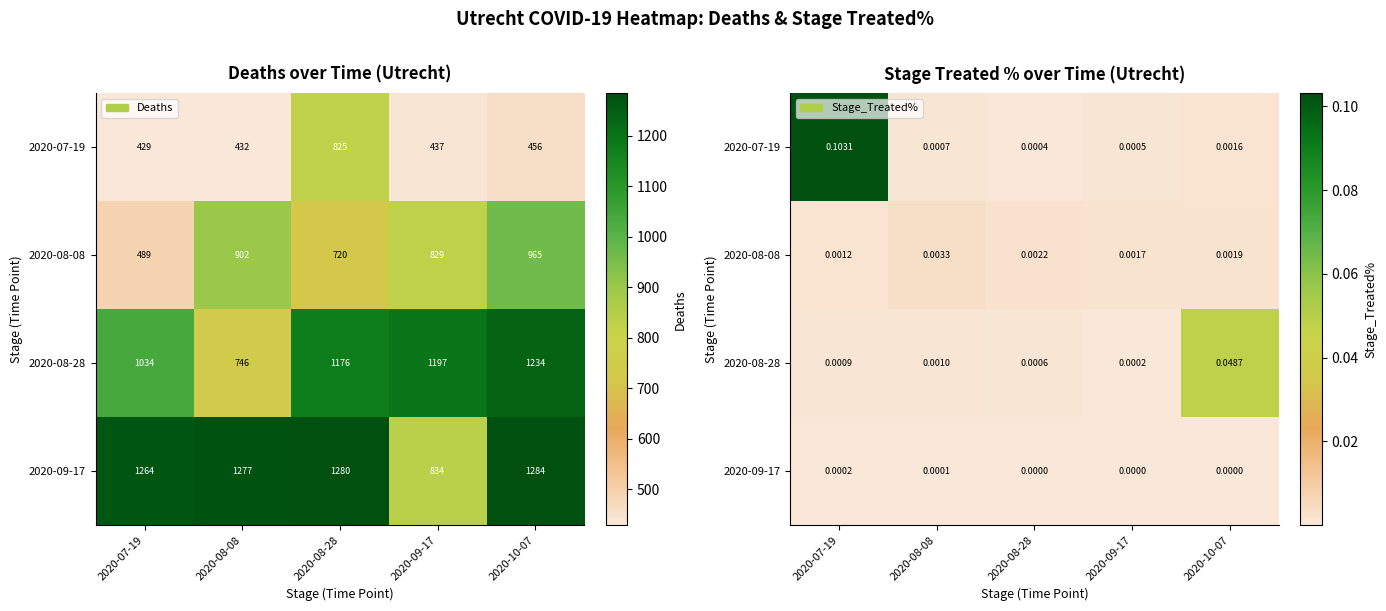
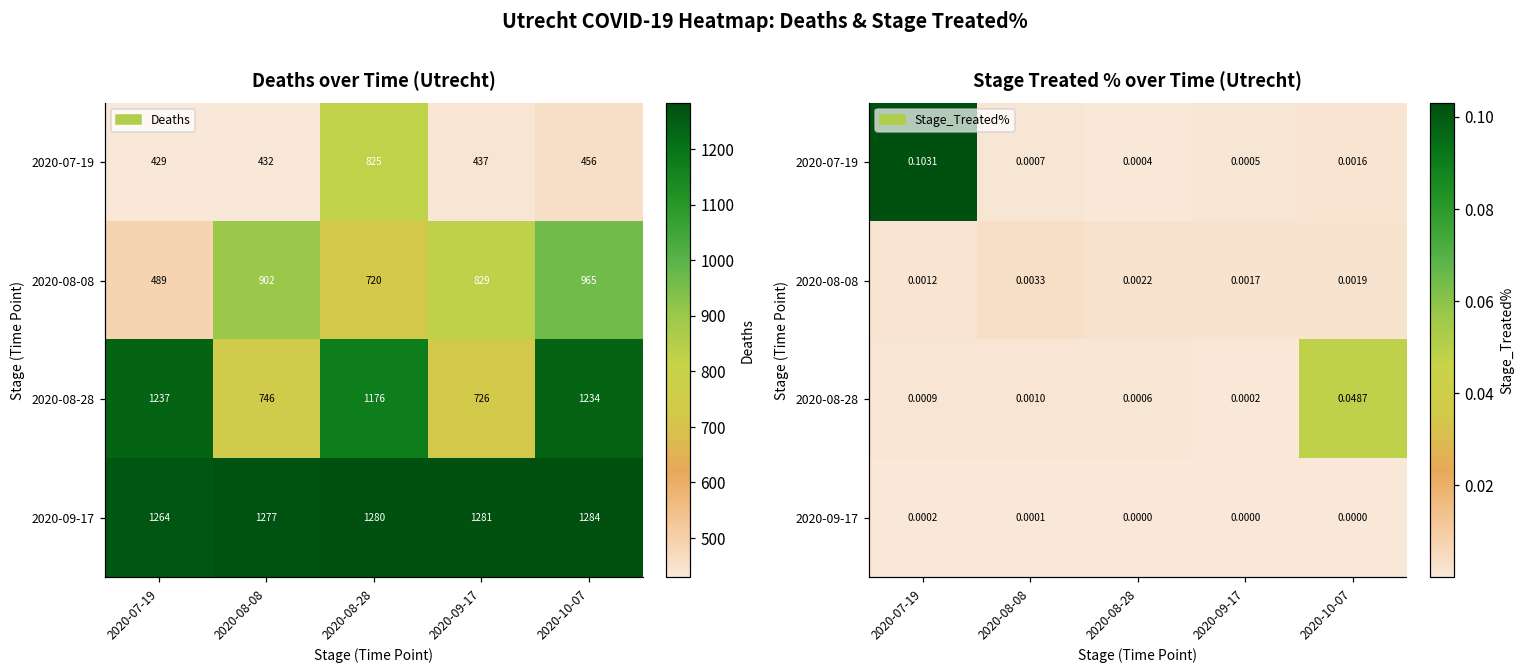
  {
    "Deaths over Time (Utrecht)": {
      "2020-07-19": {
        "2020-07-19": 429,
        "2020-08-08": 432,
        "2020-08-28": 825,
        "2020-09-17": 437,
        "2020-10-07": 456
      },
      "2020-08-08": {
        "2020-07-19": 489,
        "2020-08-08": 902,
        "2020-08-28": 720,
        "2020-09-17": 829,
        "2020-10-07": 965
      },
      "2020-08-28": {
-       "2020-07-19": 1034,
+       "2020-07-19": 1237,
        "2020-08-08": 746,
        "2020-08-28": 1176,
-       "2020-09-17": 1197,
+       "2020-09-17": 726,
        "2020-10-07": 1234
      },
      "2020-09-17": {
        "2020-07-19": 1264,
        "2020-08-08": 1277,
        "2020-08-28": 1280,
-       "2020-09-17": 834,
+       "2020-09-17": 1281,
        "2020-10-07": 1284
      }
    },
    "Stage Treated % over Time (Utrecht)": {
      "2020-07-19": {
        "2020-07-19": 0.1031,
        "2020-08-08": 0.0007,
        "2020-08-28": 0.0004,
        "2020-09-17": 0.0005,
        "2020-10-07": 0.0016
      },
      "2020-08-08": {
        "2020-07-19": 0.0012,
        "2020-08-08": 0.0033,
        "2020-08-28": 0.0022,
        "2020-09-17": 0.0017,
        "2020-10-07": 0.0019
      },
      "2020-08-28": {
        "2020-07-19": 0.0009,
        "2020-08-08": 0.0010,
        "2020-08-28": 0.0006,
        "2020-09-17": 0.0002,
        "2020-10-07": 0.0487
      },
      "2020-09-17": {
        "2020-07-19": 0.0002,
        "2020-08-08": 0.0001,
        "2020-08-28": 0.0000,
        "2020-09-17": 0.0000,
        "2020-10-07": 0.0000
      }
    }
  }
